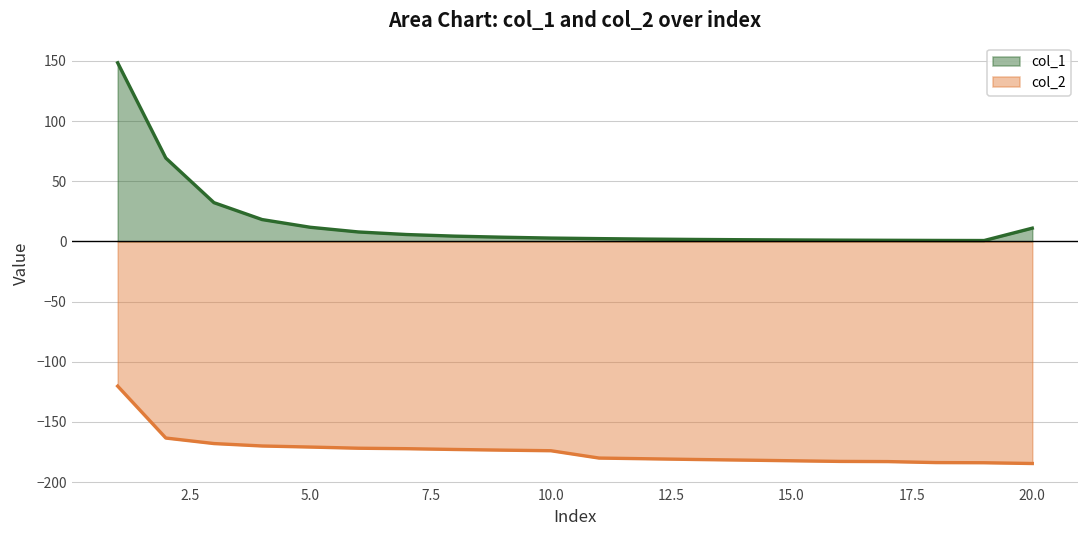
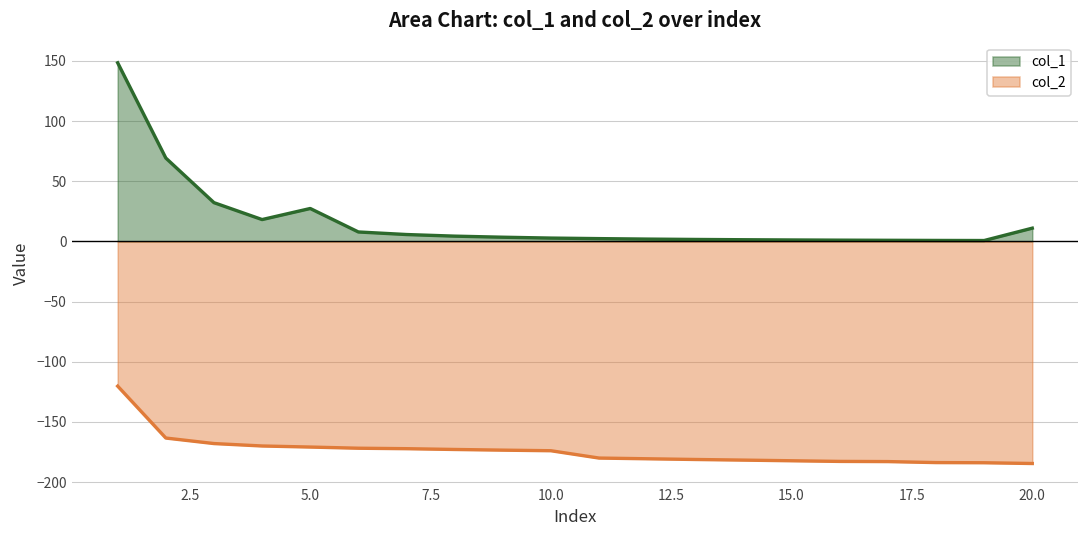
  {
    "col_1": {
-     "5.0": 12,
+     "5.0": 27,
      "10.0": 3,
      "20.0": 11
    }
  }
